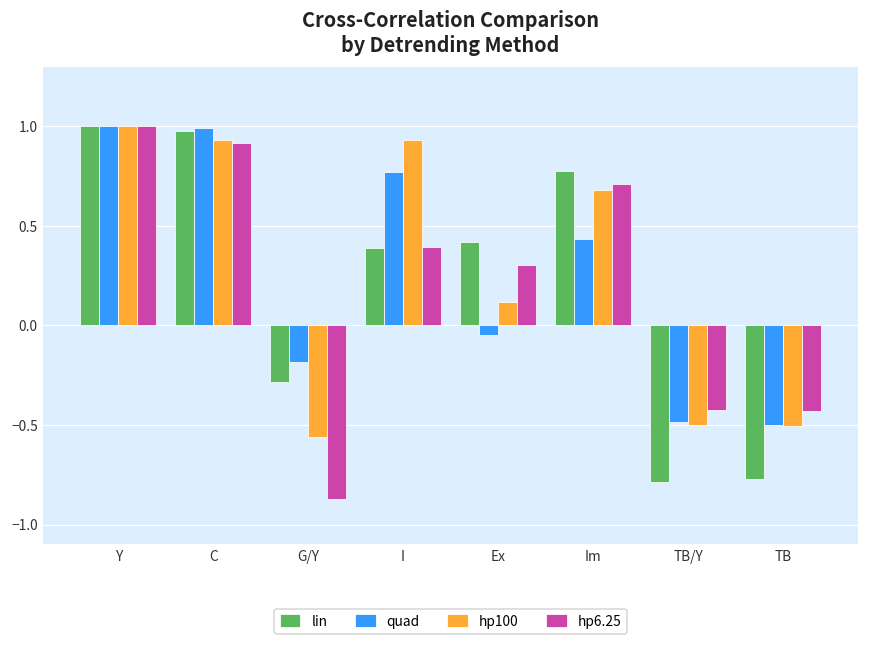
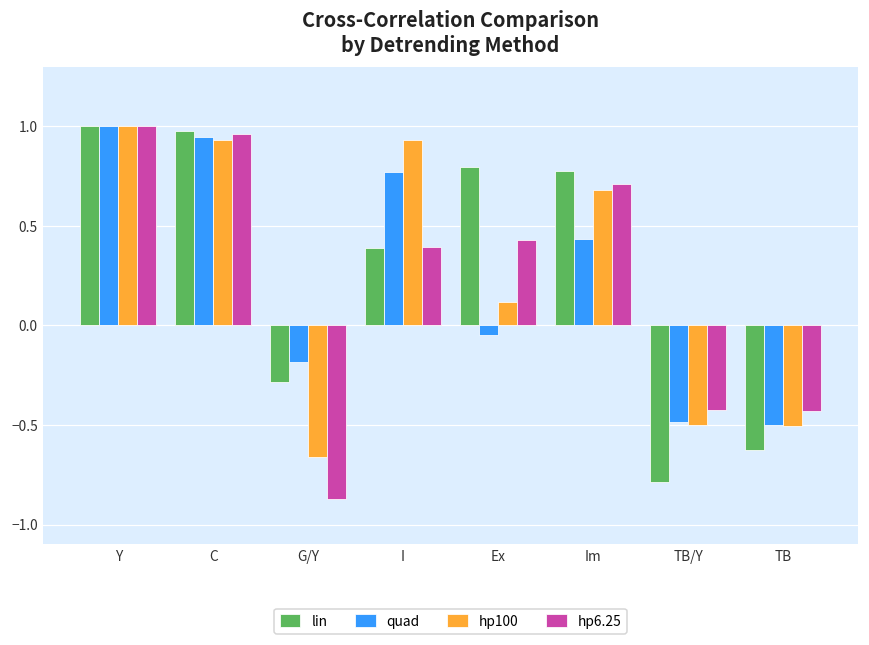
  {
    "lin": {
      "Y": 1.00,
      "C": 0.98,
      "G/Y": -0.28,
      "I": 0.39,
-     "Ex": 0.42,
+     "Ex": 0.80,
      "Im": 0.78,
      "TB/Y": -0.79,
-     "TB": -0.77
+     "TB": -0.63
    },
    "quad": {
      "Y": 1.00,
-     "C": 0.99,
+     "C": 0.95,
      "G/Y": -0.18,
      "I": 0.77,
      "Ex": -0.05,
      "Im": 0.43,
      "TB/Y": -0.49,
      "TB": -0.50
    },
    "hp100": {
      "Y": 1.00,
      "C": 0.93,
-     "G/Y": -0.56,
+     "G/Y": -0.66,
      "I": 0.93,
      "Ex": 0.12,
      "Im": 0.68,
      "TB/Y": -0.50,
      "TB": -0.50
    },
    "hp6.25": {
      "Y": 1.00,
-     "C": 0.92,
+     "C": 0.96,
      "G/Y": -0.87,
      "I": 0.40,
-     "Ex": 0.31,
+     "Ex": 0.43,
      "Im": 0.71,
      "TB/Y": -0.42,
      "TB": -0.43
    }
  }
